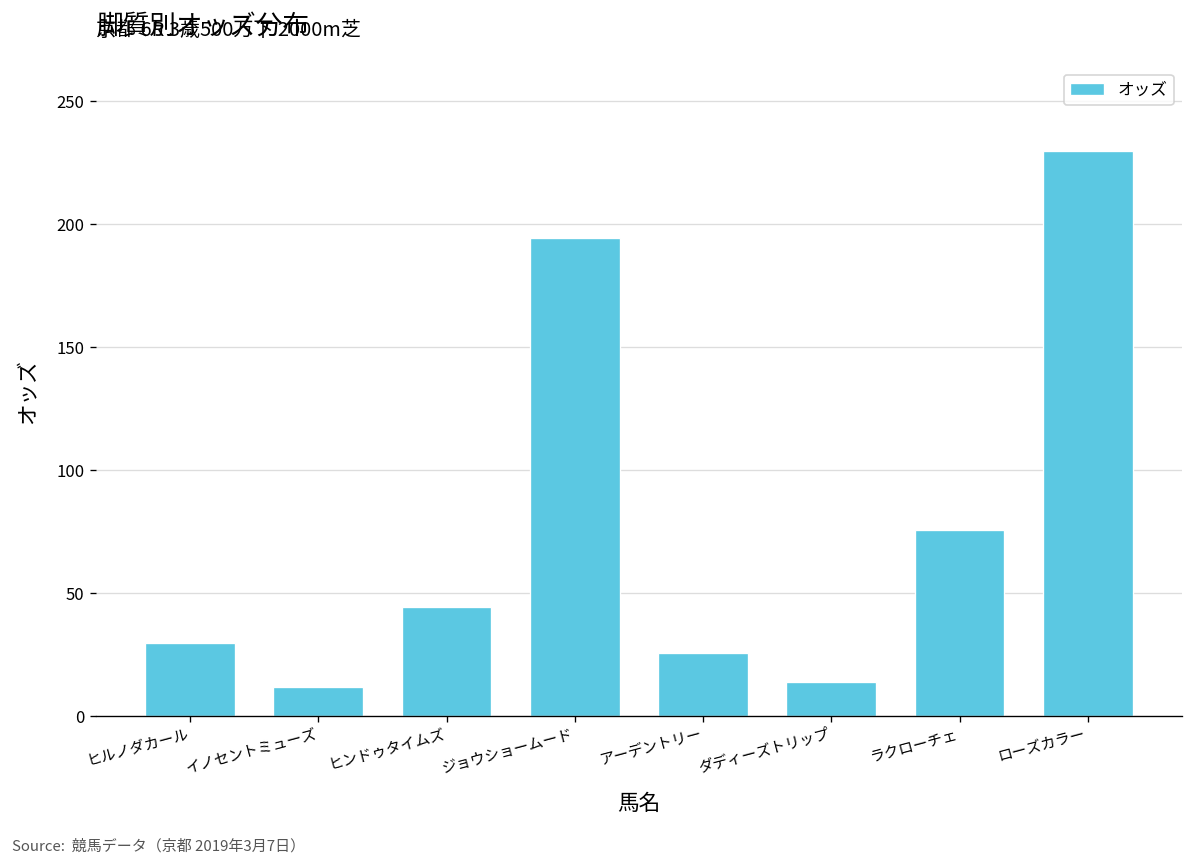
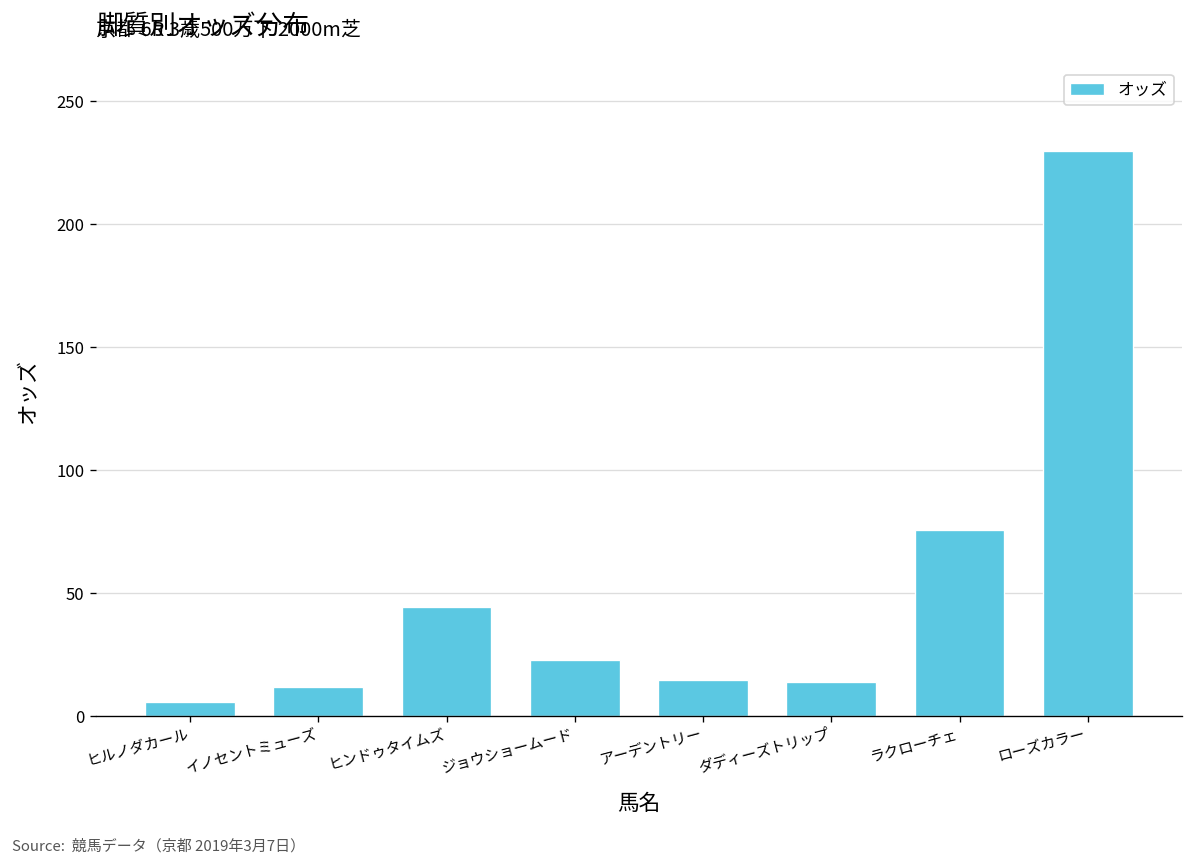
  {
-   "ヒルノダカール": 29,
+   "ヒルノダカール": 6,
    "イノセントミューズ": 12,
    "ヒンドゥタイムズ": 44,
-   "ジョウショームード": 194,
-   "アーデントリー": 25,
+   "ジョウショームード": 23,
+   "アーデントリー": 14,
    "ダディーズトリップ": 14,
    "ラクローチェ": 76,
    "ローズカラー": 230
  }
